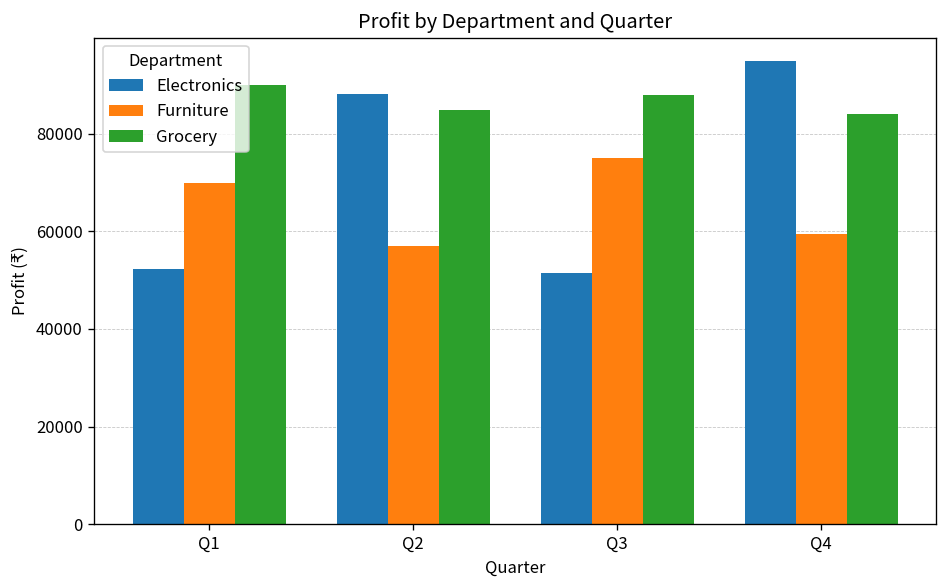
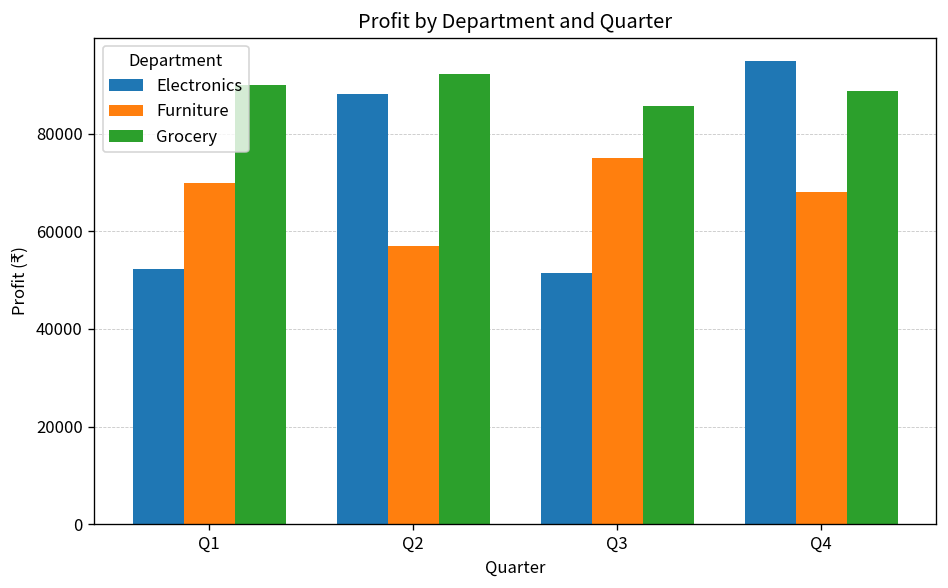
  {
    "Electronics": {
      "Q1": 52000,
      "Q2": 88000,
      "Q3": 51000,
      "Q4": 95000
    },
    "Furniture": {
      "Q1": 70000,
      "Q2": 57000,
      "Q3": 75000,
-     "Q4": 59000
+     "Q4": 68000
    },
    "Grocery": {
      "Q1": 90000,
-     "Q2": 85000,
-     "Q3": 88000,
-     "Q4": 84000
+     "Q2": 92000,
+     "Q3": 86000,
+     "Q4": 89000
    }
  }
